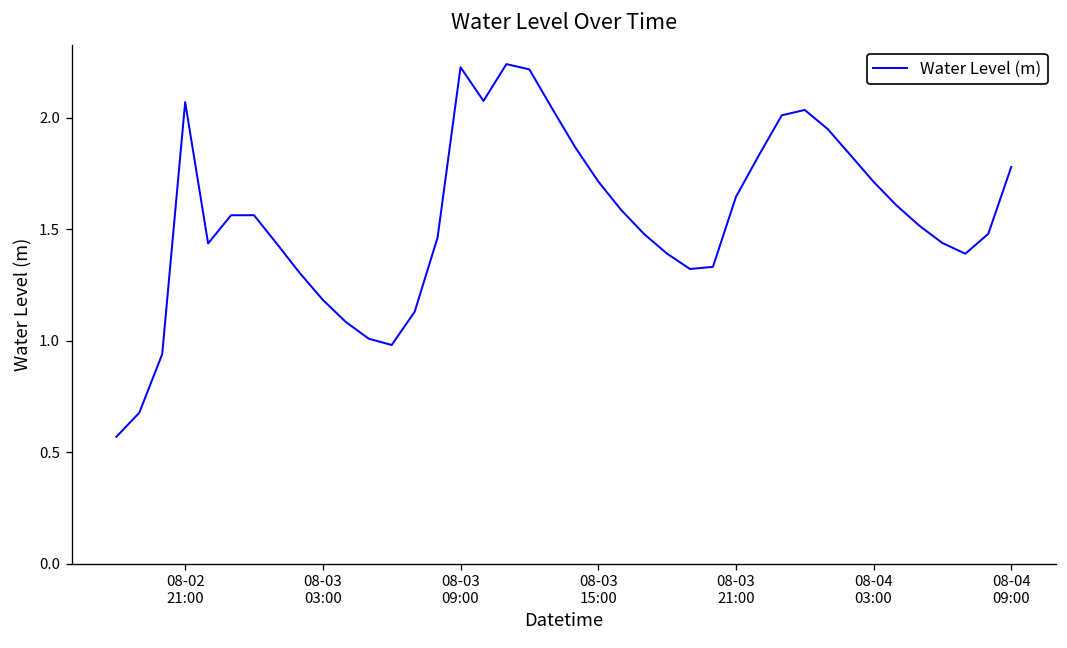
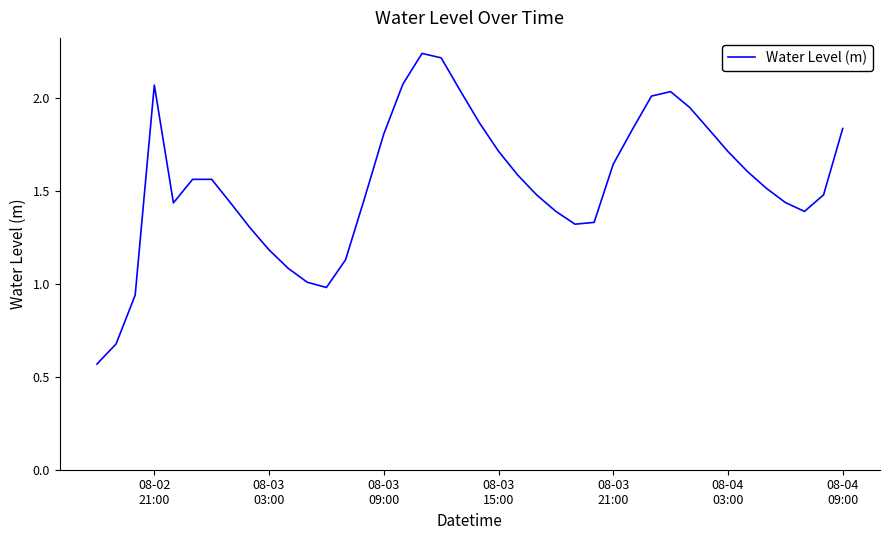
  {
    "08-02 21:00": 2.07,
    "08-03 03:00": 1.18,
-   "08-03 09:00": 2.23,
+   "08-03 09:00": 1.81,
    "08-03 15:00": 1.71,
    "08-03 21:00": 1.64,
    "08-04 03:00": 1.71,
-   "08-04 09:00": 1.78
+   "08-04 09:00": 1.84
  }
